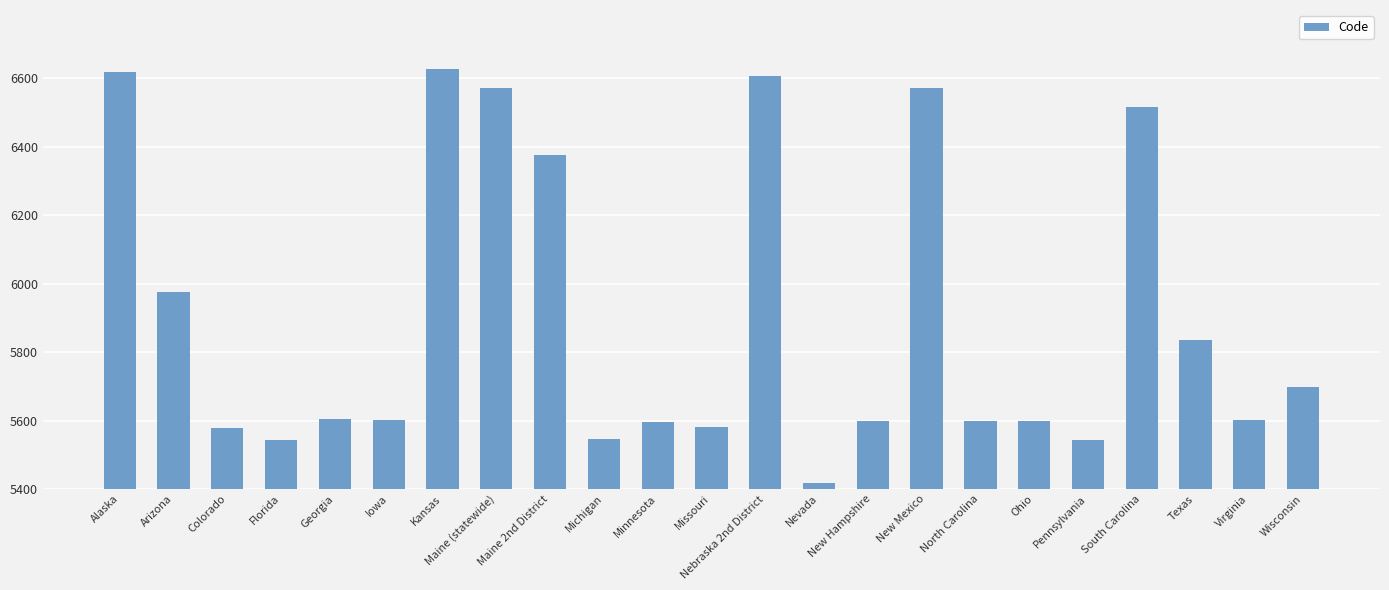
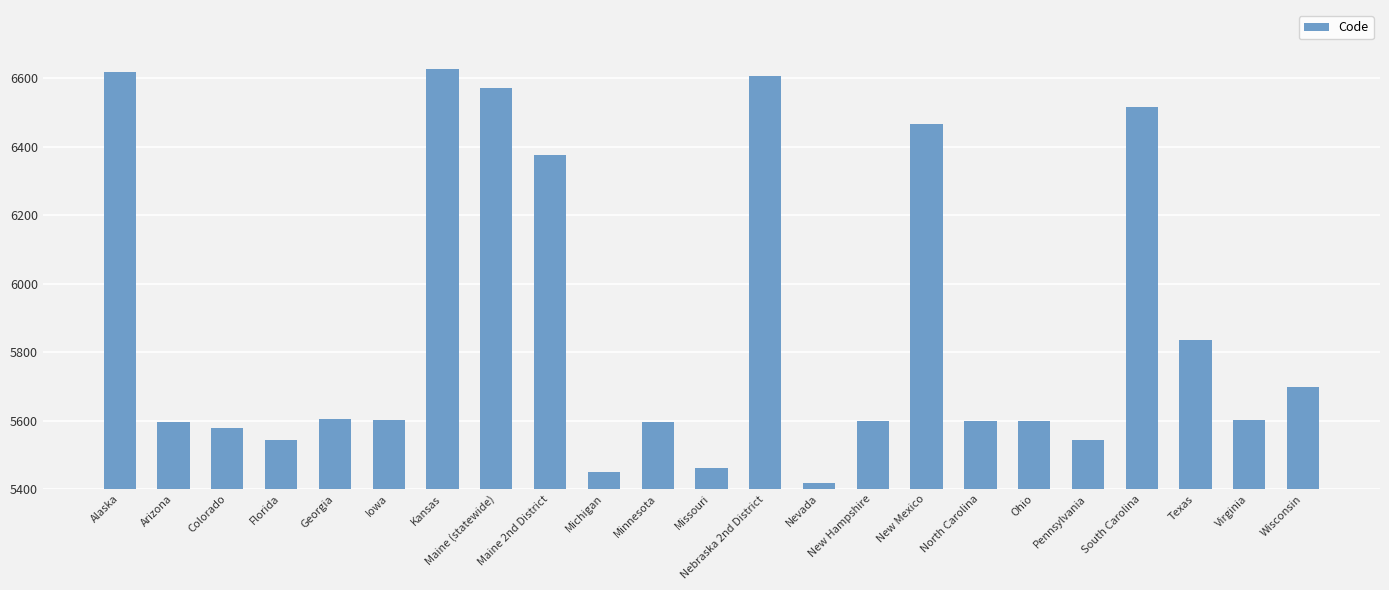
  {
    "Alaska": 6620,
-   "Arizona": 5980,
+   "Arizona": 5600,
    "Colorado": 5580,
    "Florida": 5540,
    "Georgia": 5600,
    "Iowa": 5600,
    "Kansas": 6630,
    "Maine (statewide)": 6570,
    "Maine 2nd District": 6380,
-   "Michigan": 5550,
+   "Michigan": 5450,
    "Minnesota": 5600,
-   "Missouri": 5580,
+   "Missouri": 5460,
    "Nebraska 2nd District": 6610,
    "Nevada": 5420,
    "New Hampshire": 5600,
-   "New Mexico": 6570,
+   "New Mexico": 6470,
    "North Carolina": 5600,
    "Ohio": 5600,
    "Pennsylvania": 5540,
    "South Carolina": 6520,
    "Texas": 5840,
    "Virginia": 5600,
    "Wisconsin": 5700
  }
